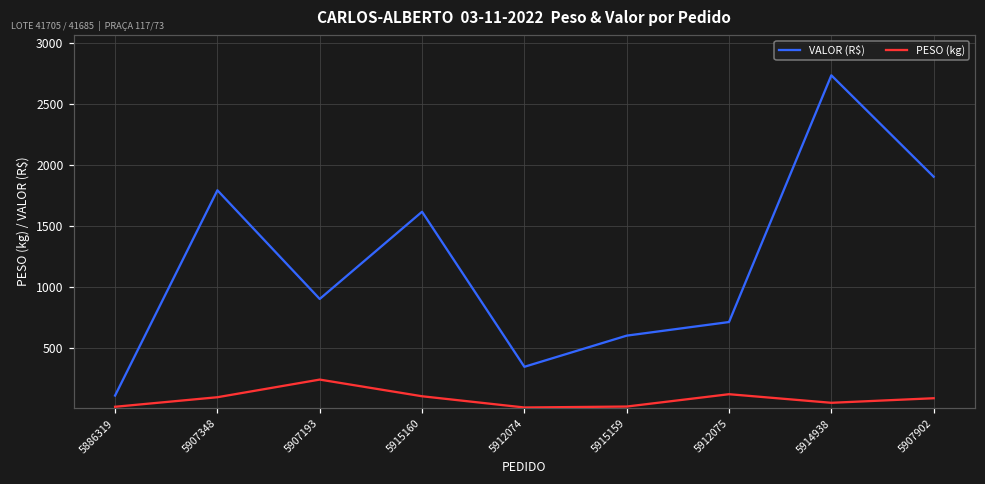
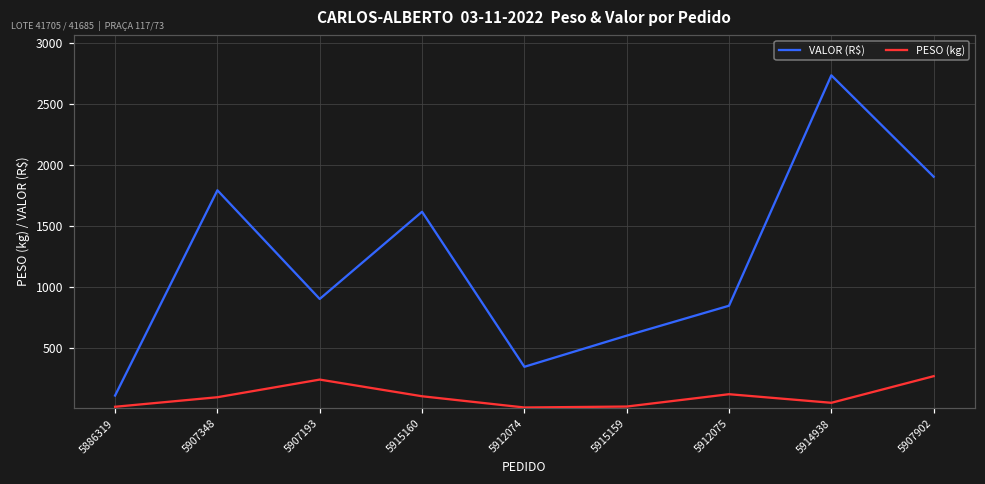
  {
    "VALOR (R$)": {
      "5886319": 110,
      "5907348": 1790,
      "5907193": 900,
      "5915160": 1620,
      "5912074": 340,
      "5915159": 600,
-     "5912075": 710,
+     "5912075": 840,
      "5914938": 2730,
      "5907902": 1900
    },
    "PESO (kg)": {
      "5886319": 20,
      "5907348": 90,
      "5907193": 240,
      "5915160": 100,
      "5912074": 10,
      "5915159": 20,
      "5912075": 120,
      "5914938": 50,
-     "5907902": 90
+     "5907902": 270
    }
  }
